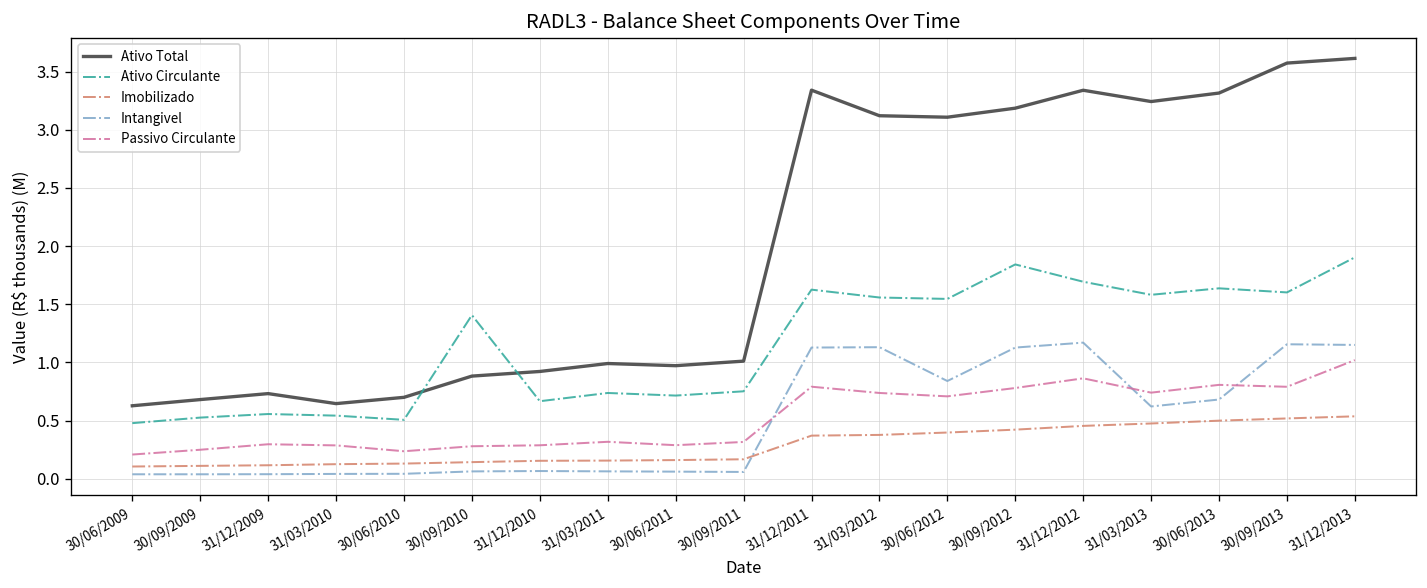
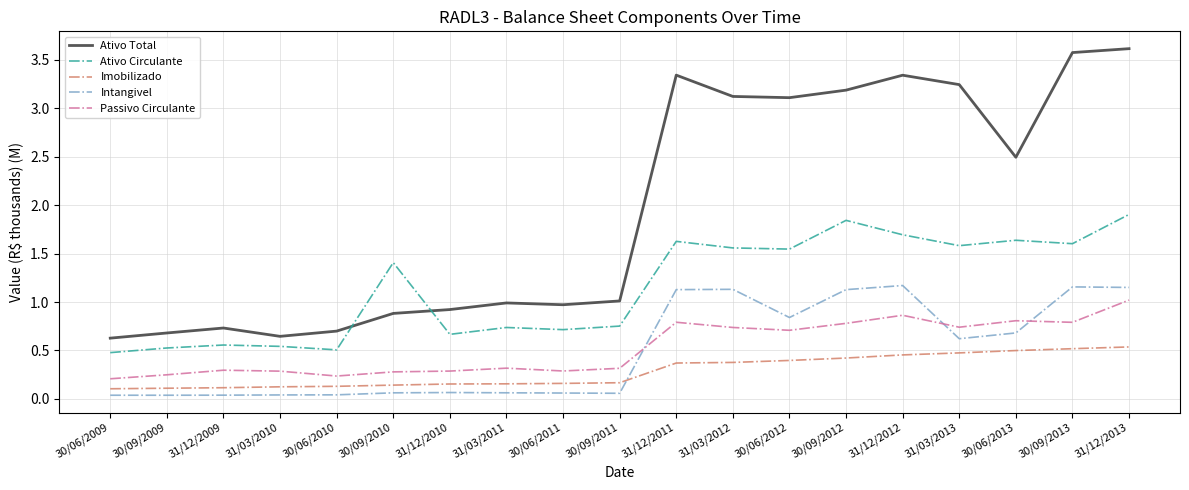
  {
    "Ativo Total": {
      "30/06/2009": 0.6,
      "30/09/2009": 0.7,
      "31/12/2009": 0.7,
      "31/03/2010": 0.6,
      "30/06/2010": 0.7,
      "30/09/2010": 0.9,
      "31/12/2010": 0.9,
      "31/03/2011": 1.0,
      "30/06/2011": 1.0,
      "30/09/2011": 1.0,
      "31/12/2011": 3.3,
      "31/03/2012": 3.1,
      "30/06/2012": 3.1,
      "30/09/2012": 3.2,
      "31/12/2012": 3.3,
      "31/03/2013": 3.2,
-     "30/06/2013": 3.3,
+     "30/06/2013": 2.5,
      "30/09/2013": 3.6,
      "31/12/2013": 3.6
    },
    "Ativo Circulante": {
      "30/06/2009": 0.5,
      "30/09/2009": 0.5,
      "31/12/2009": 0.6,
      "31/03/2010": 0.5,
      "30/06/2010": 0.5,
      "30/09/2010": 1.4,
      "31/12/2010": 0.7,
      "31/03/2011": 0.7,
      "30/06/2011": 0.7,
      "30/09/2011": 0.8,
      "31/12/2011": 1.6,
      "31/03/2012": 1.6,
      "30/06/2012": 1.5,
      "30/09/2012": 1.8,
      "31/12/2012": 1.7,
      "31/03/2013": 1.6,
      "30/06/2013": 1.6,
      "30/09/2013": 1.6,
      "31/12/2013": 1.9
    },
    "Intangivel": {
      "30/06/2009": 0.0,
      "30/09/2009": 0.0,
      "31/12/2009": 0.0,
      "31/03/2010": 0.0,
      "30/06/2010": 0.0,
      "30/09/2010": 0.1,
      "31/12/2010": 0.1,
      "31/03/2011": 0.1,
      "30/06/2011": 0.1,
      "30/09/2011": 0.1,
      "31/12/2011": 1.1,
      "31/03/2012": 1.1,
      "30/06/2012": 0.8,
      "30/09/2012": 1.1,
      "31/12/2012": 1.2,
      "31/03/2013": 0.6,
      "30/06/2013": 0.7,
      "30/09/2013": 1.2,
      "31/12/2013": 1.2
    }
  }
